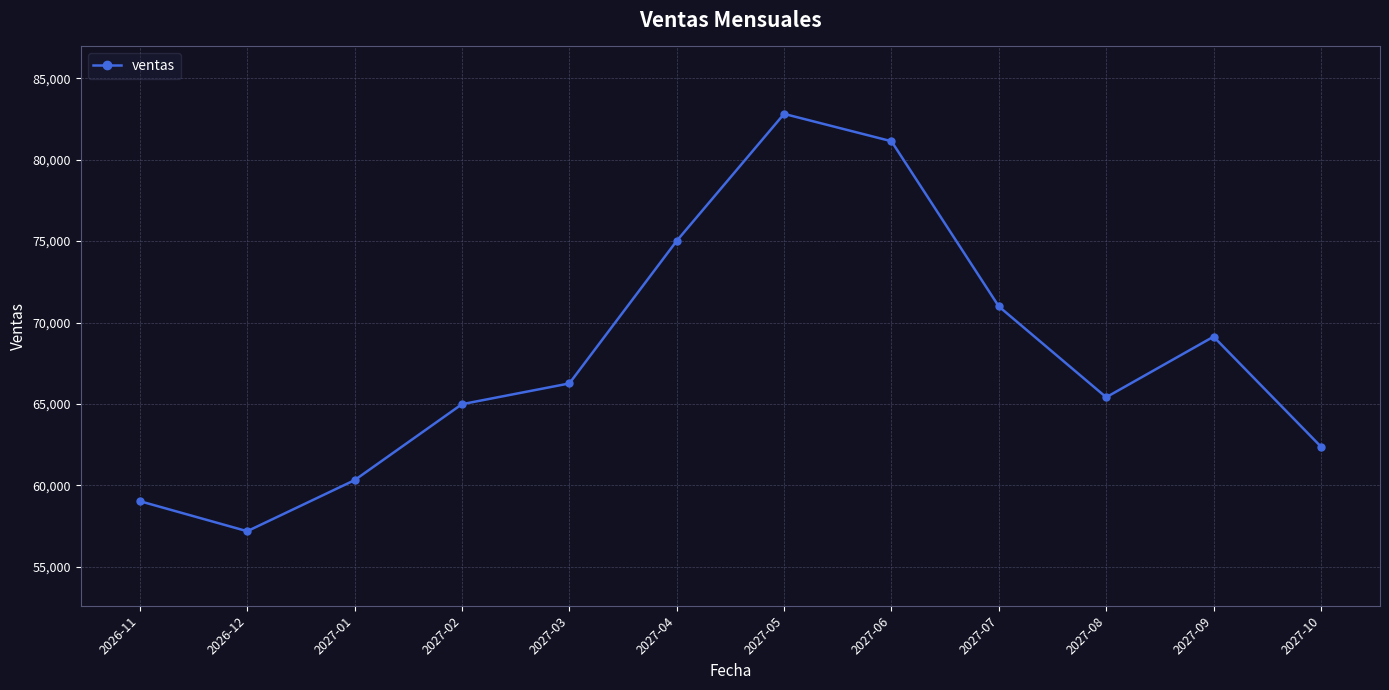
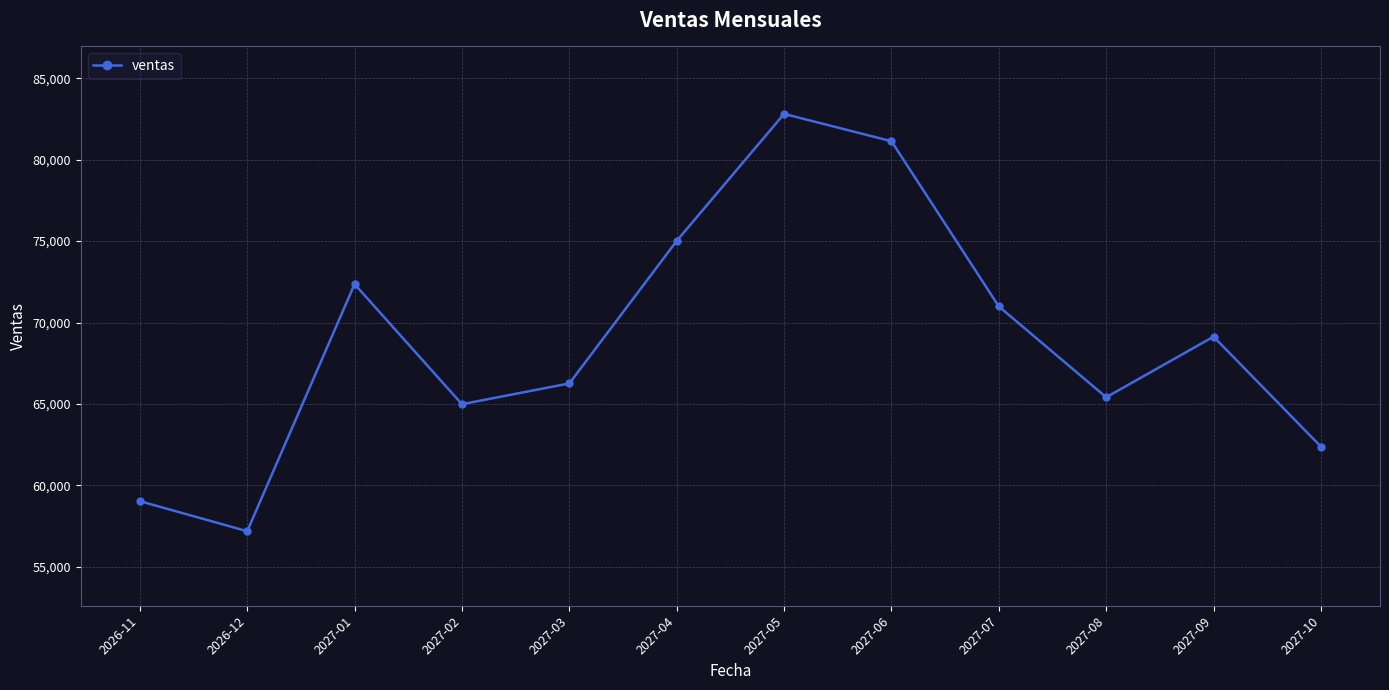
  {
    "2026-11": "59,000",
    "2026-12": "57,200",
-   "2027-01": "60,300",
+   "2027-01": "72,400",
    "2027-02": "65,000",
    "2027-03": "66,300",
    "2027-04": "75,000",
    "2027-05": "82,800",
    "2027-06": "81,100",
    "2027-07": "71,000",
    "2027-08": "65,400",
    "2027-09": "69,100",
    "2027-10": "62,400"
  }
